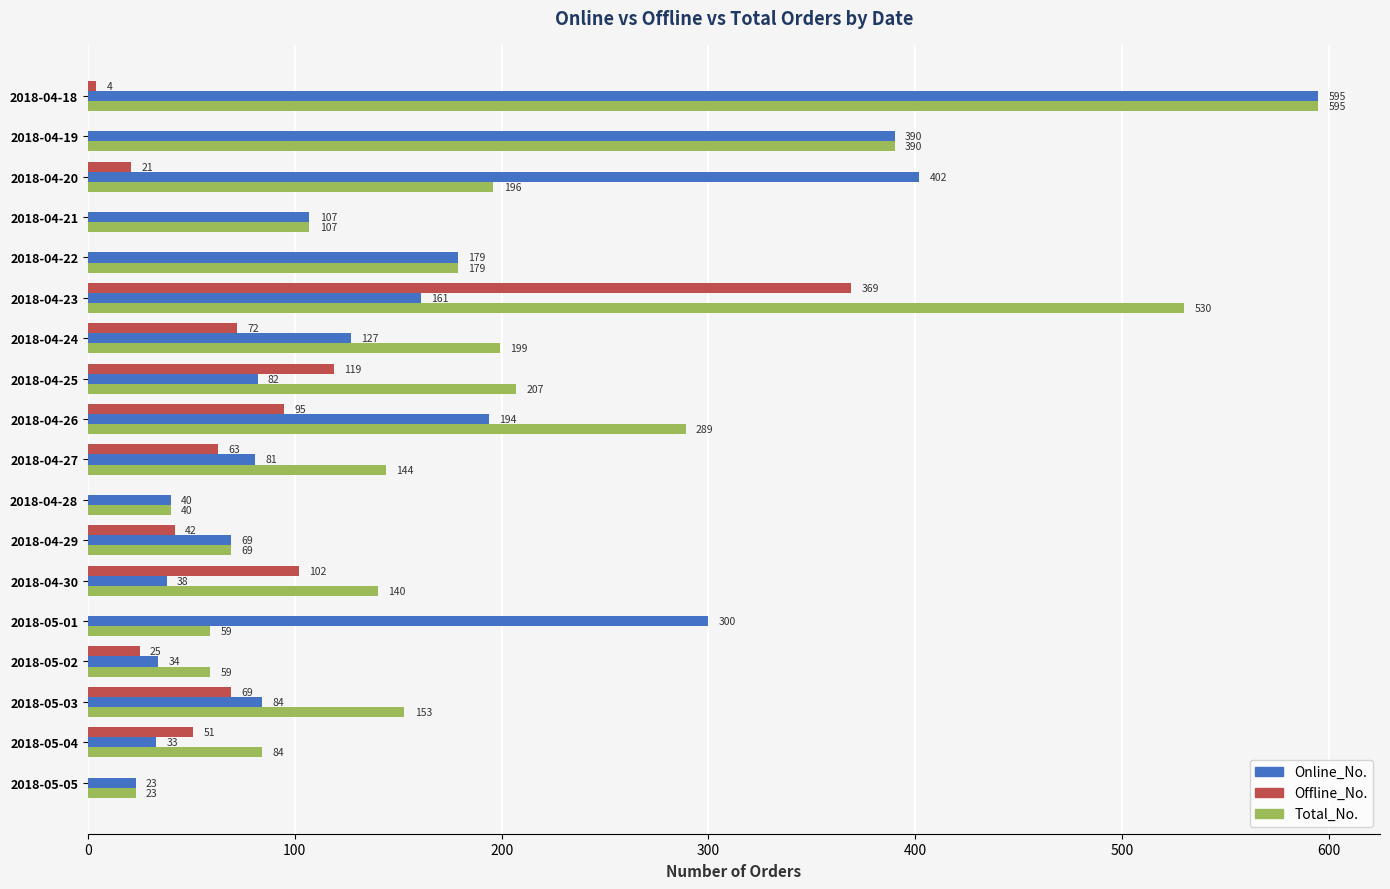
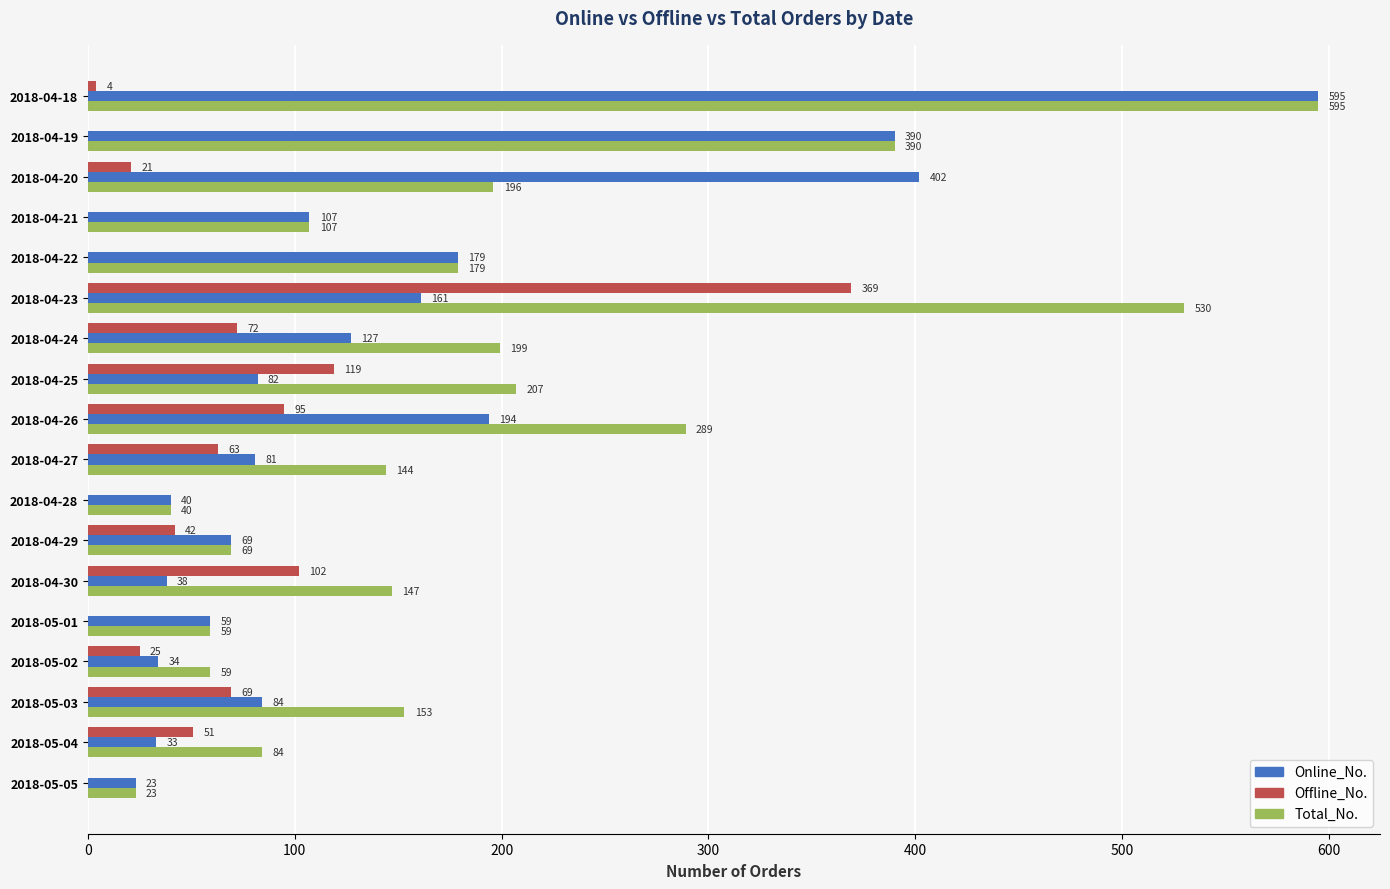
  {
    "Total_No.": {
      "2018-04-18": 595,
      "2018-04-19": 390,
      "2018-04-20": 196,
      "2018-04-21": 107,
      "2018-04-22": 179,
      "2018-04-23": 530,
      "2018-04-24": 199,
      "2018-04-25": 207,
      "2018-04-26": 289,
      "2018-04-27": 144,
      "2018-04-28": 40,
      "2018-04-29": 69,
-     "2018-04-30": 140,
+     "2018-04-30": 147,
      "2018-05-01": 59,
      "2018-05-02": 59,
      "2018-05-03": 153,
      "2018-05-04": 84,
      "2018-05-05": 23
    },
    "Online_No.": {
      "2018-04-18": 595,
      "2018-04-19": 390,
      "2018-04-20": 402,
      "2018-04-21": 107,
      "2018-04-22": 179,
      "2018-04-23": 161,
      "2018-04-24": 127,
      "2018-04-25": 82,
      "2018-04-26": 194,
      "2018-04-27": 81,
      "2018-04-28": 40,
      "2018-04-29": 69,
      "2018-04-30": 38,
-     "2018-05-01": 300,
+     "2018-05-01": 59,
      "2018-05-02": 34,
      "2018-05-03": 84,
      "2018-05-04": 33,
      "2018-05-05": 23
    },
    "Offline_No.": {
      "2018-04-18": 4,
      "2018-04-20": 21,
      "2018-04-23": 369,
      "2018-04-24": 72,
      "2018-04-25": 119,
      "2018-04-26": 95,
      "2018-04-27": 63,
      "2018-04-29": 42,
      "2018-04-30": 102,
      "2018-05-02": 25,
      "2018-05-03": 69,
      "2018-05-04": 51
    }
  }
